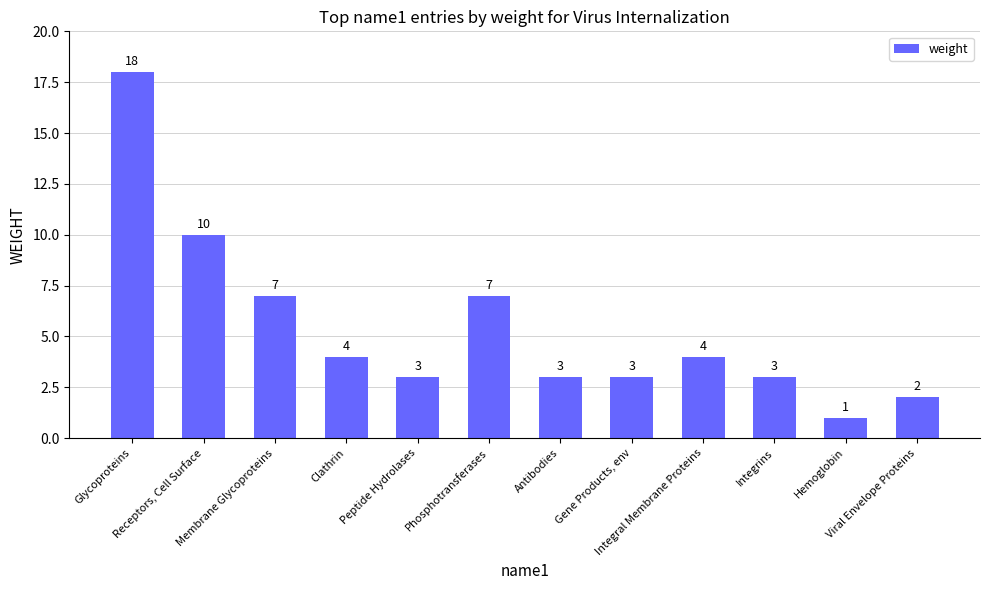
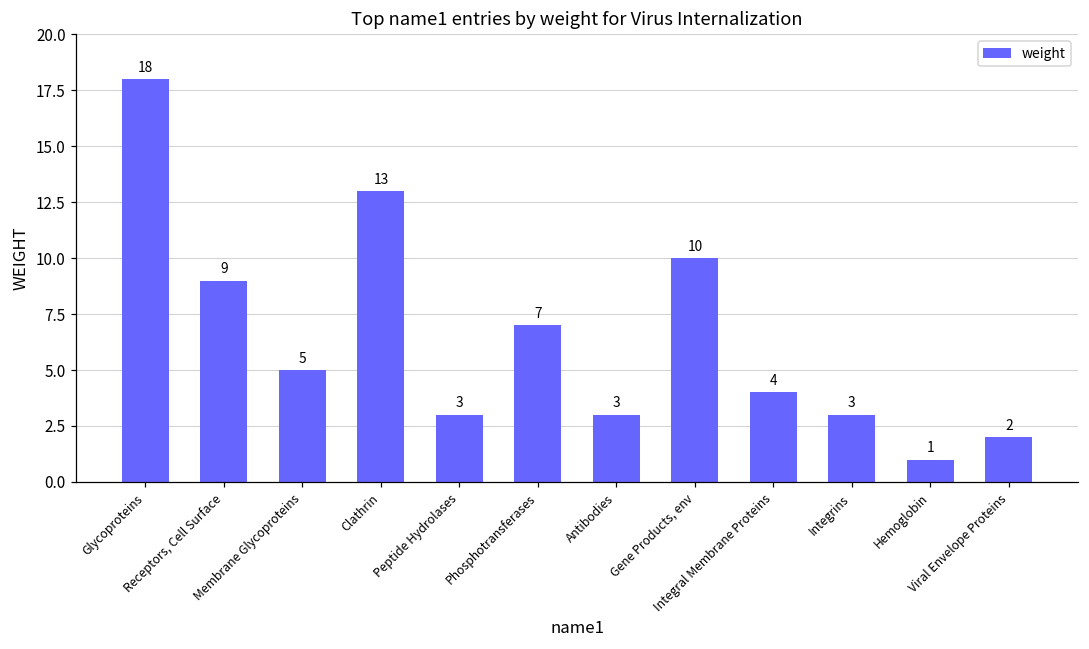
  {
    "Glycoproteins": 18,
-   "Receptors, Cell Surface": 10,
-   "Membrane Glycoproteins": 7,
-   "Clathrin": 4,
+   "Receptors, Cell Surface": 9,
+   "Membrane Glycoproteins": 5,
+   "Clathrin": 13,
    "Peptide Hydrolases": 3,
    "Phosphotransferases": 7,
    "Antibodies": 3,
-   "Gene Products, env": 3,
+   "Gene Products, env": 10,
    "Integral Membrane Proteins": 4,
    "Integrins": 3,
    "Hemoglobin": 1,
    "Viral Envelope Proteins": 2
  }
